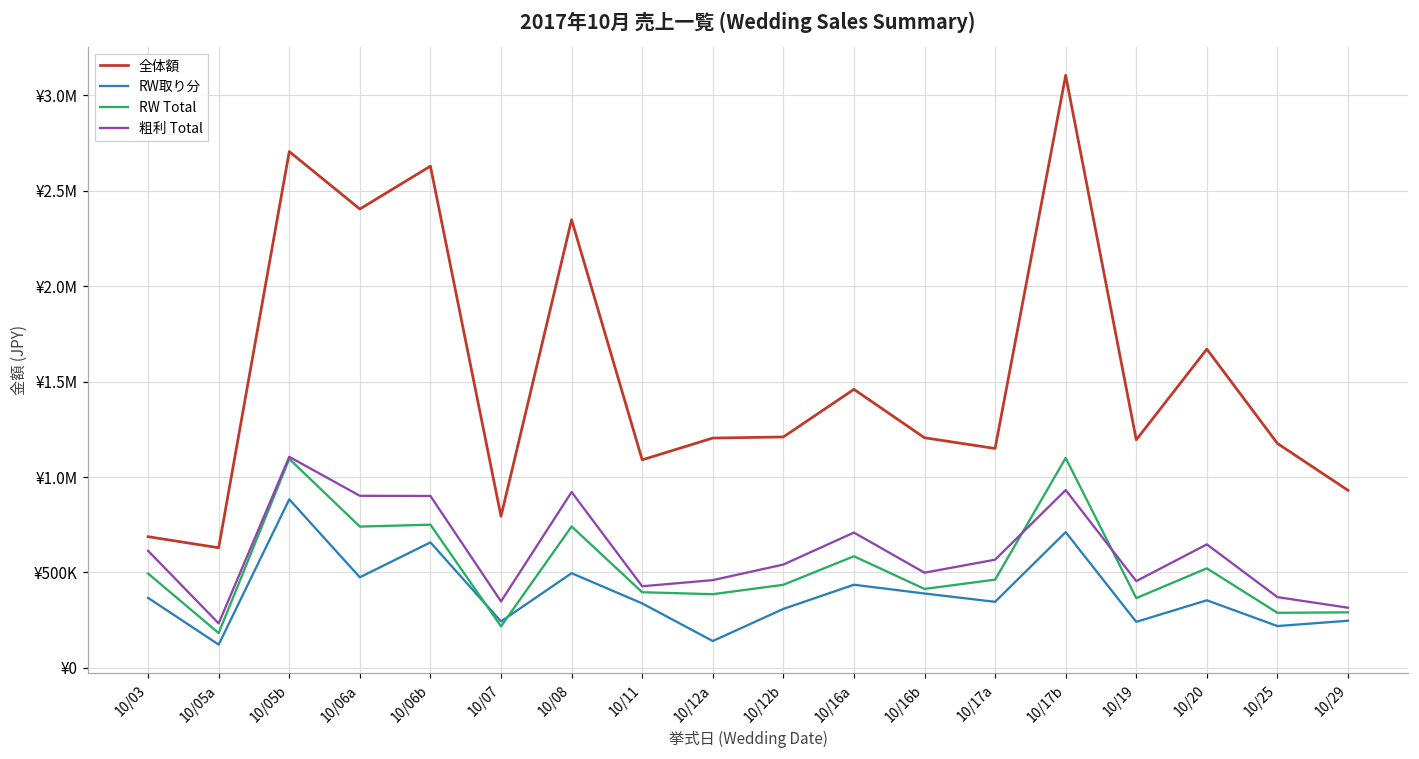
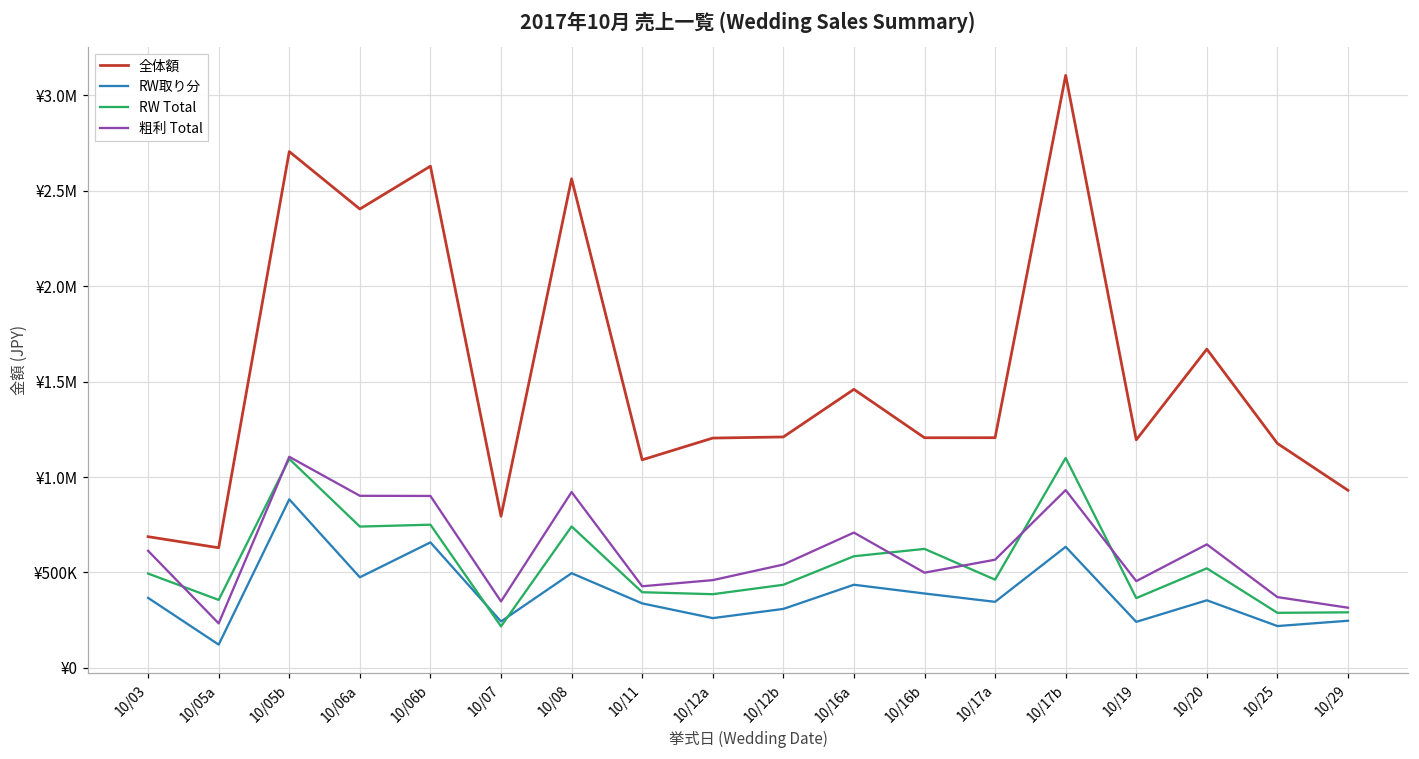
  {
    "全体額": {
      "10/03": "¥690000",
      "10/05a": "¥630000",
      "10/05b": "¥2710000",
      "10/06a": "¥2400000",
      "10/06b": "¥2630000",
      "10/07": "¥790000",
-     "10/08": "¥2350000",
+     "10/08": "¥2560000",
      "10/11": "¥1090000",
      "10/12a": "¥1200000",
      "10/12b": "¥1210000",
      "10/16a": "¥1460000",
      "10/16b": "¥1210000",
-     "10/17a": "¥1150000",
+     "10/17a": "¥1210000",
      "10/17b": "¥3100000",
      "10/19": "¥1190000",
      "10/20": "¥1670000",
      "10/25": "¥1180000",
      "10/29": "¥930000"
    },
    "RW取り分": {
      "10/03": "¥370000",
      "10/05a": "¥120000",
      "10/05b": "¥880000",
      "10/06a": "¥470000",
      "10/06b": "¥660000",
      "10/07": "¥240000",
      "10/08": "¥500000",
      "10/11": "¥340000",
-     "10/12a": "¥140000",
+     "10/12a": "¥260000",
      "10/12b": "¥310000",
      "10/16a": "¥440000",
      "10/16b": "¥390000",
      "10/17a": "¥350000",
-     "10/17b": "¥710000",
+     "10/17b": "¥630000",
      "10/19": "¥240000",
      "10/20": "¥350000",
      "10/25": "¥220000",
      "10/29": "¥250000"
    },
    "RW Total": {
      "10/03": "¥490000",
-     "10/05a": "¥180000",
+     "10/05a": "¥360000",
      "10/06a": "¥740000",
      "10/06b": "¥750000",
      "10/07": "¥220000",
      "10/08": "¥740000",
      "10/11": "¥400000",
      "10/12a": "¥390000",
      "10/12b": "¥440000",
      "10/16a": "¥580000",
-     "10/16b": "¥410000",
+     "10/16b": "¥620000",
      "10/17a": "¥460000",
      "10/17b": "¥1100000",
      "10/19": "¥370000",
      "10/20": "¥520000",
      "10/25": "¥290000",
      "10/29": "¥290000"
    },
    "粗利 Total": {
      "10/03": "¥610000",
      "10/05a": "¥230000",
      "10/06a": "¥900000",
      "10/06b": "¥900000",
      "10/07": "¥350000",
      "10/08": "¥920000",
      "10/11": "¥430000",
      "10/12a": "¥460000",
      "10/12b": "¥540000",
      "10/16a": "¥710000",
      "10/16b": "¥500000",
      "10/17a": "¥570000",
      "10/17b": "¥930000",
      "10/19": "¥450000",
      "10/20": "¥650000",
      "10/25": "¥370000",
      "10/29": "¥320000"
    }
  }
